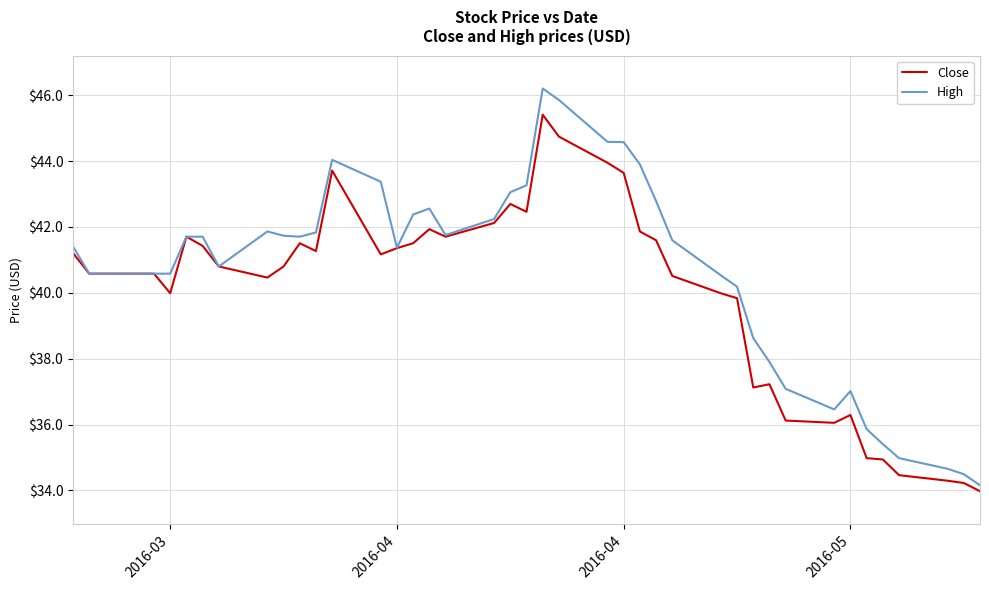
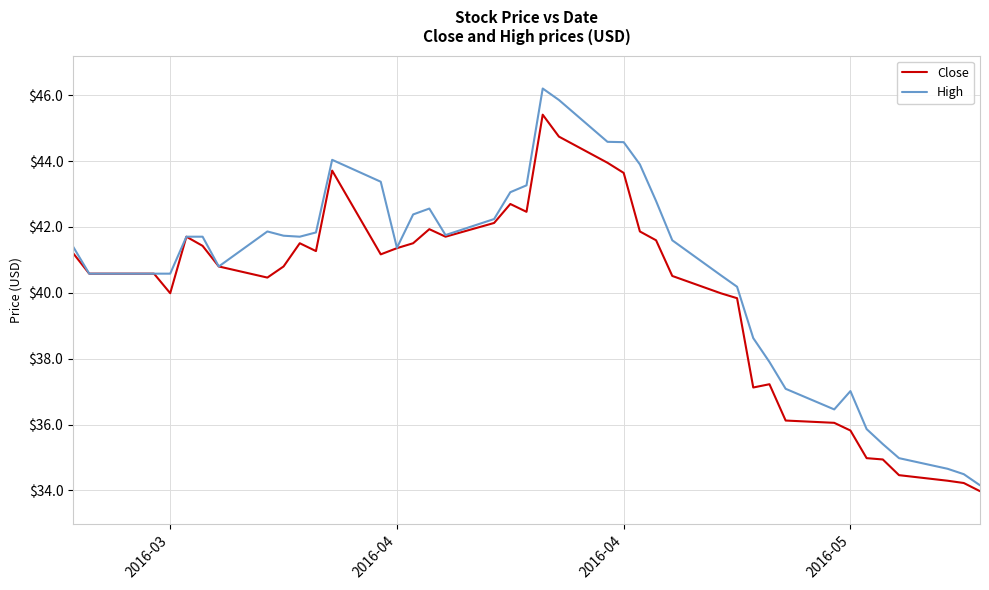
  {
    "Close": {
      "2016-03": "$40.0",
-     "2016-05": "$36.3"
+     "2016-05": "$35.8"
    },
    "High": {
      "2016-03": "$40.6",
      "2016-05": "$37.0"
    }
  }
